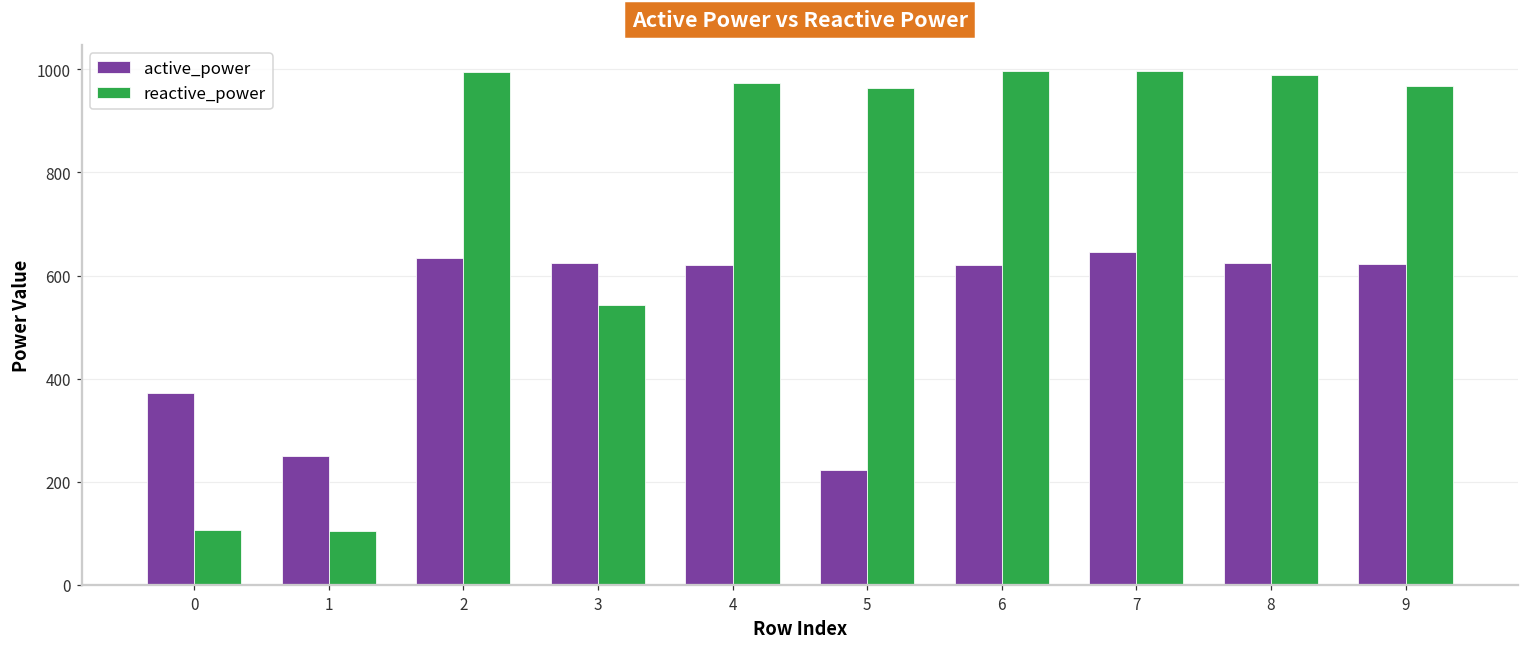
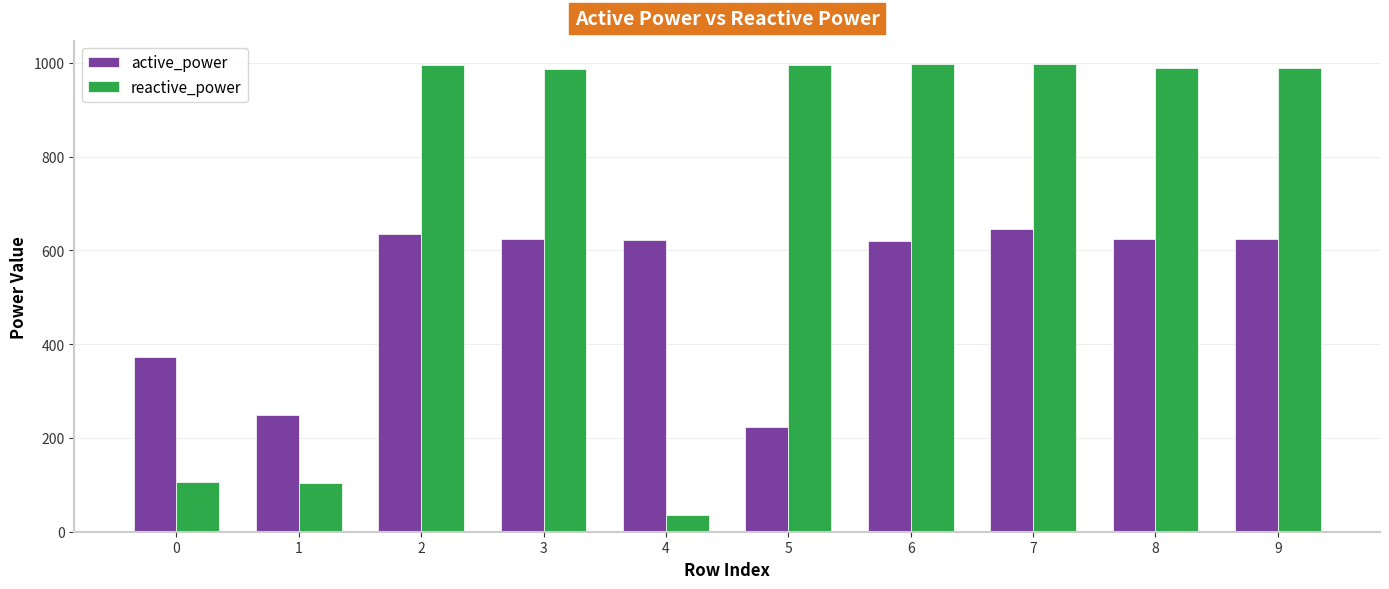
  {
    "active_power": {
      "0": 370,
      "1": 250,
      "2": 630,
      "3": 620,
      "4": 620,
      "5": 220,
      "6": 620,
      "7": 650,
      "8": 620,
      "9": 620
    },
    "reactive_power": {
      "0": 110,
      "1": 100,
      "2": 1000,
-     "3": 540,
-     "4": 970,
-     "5": 960,
+     "3": 990,
+     "4": 40,
+     "5": 990,
      "6": 1000,
      "7": 1000,
      "8": 990,
-     "9": 970
+     "9": 990
    }
  }
